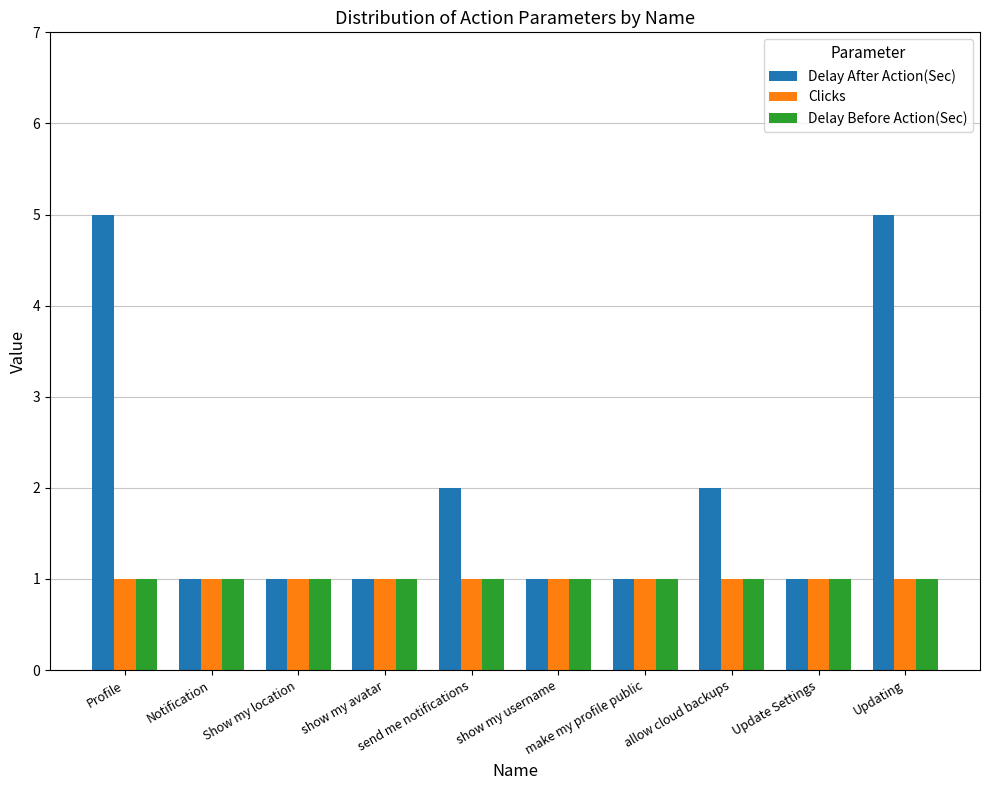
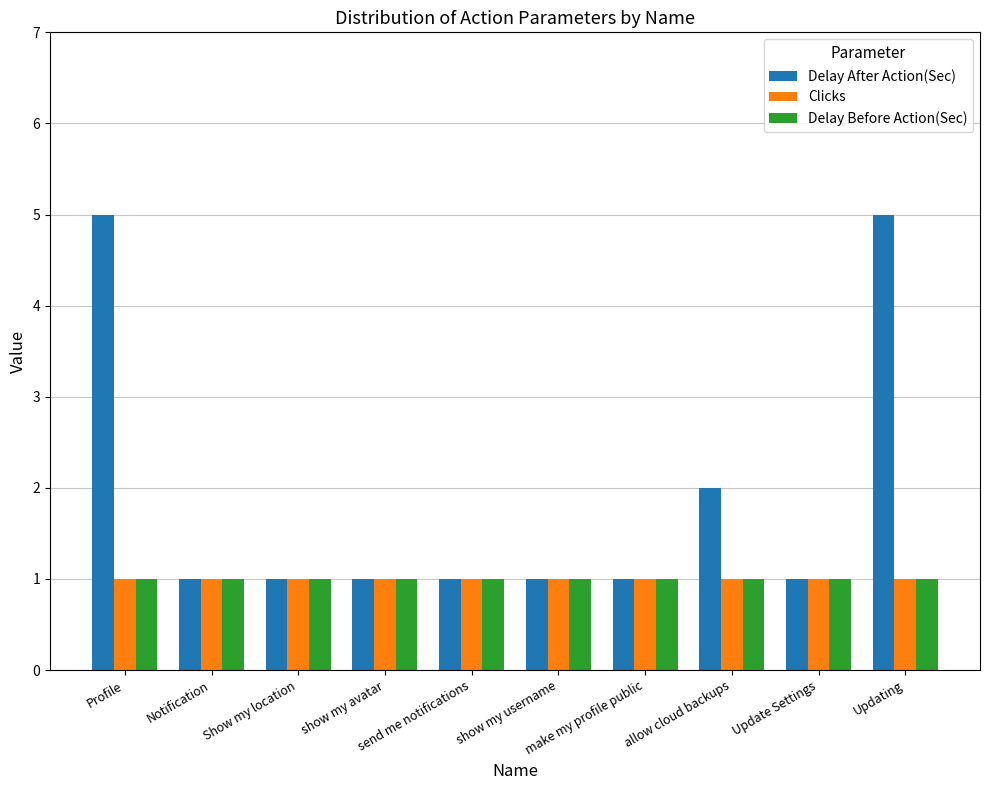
  {
    "Delay After Action(Sec)": {
      "Profile": 5,
      "Notification": 1,
      "Show my location": 1,
      "show my avatar": 1,
-     "send me notifications": 2,
+     "send me notifications": 1,
      "show my username": 1,
      "make my profile public": 1,
      "allow cloud backups": 2,
      "Update Settings": 1,
      "Updating": 5
    },
    "Clicks": {
      "Profile": 1,
      "Notification": 1,
      "Show my location": 1,
      "show my avatar": 1,
      "send me notifications": 1,
      "show my username": 1,
      "make my profile public": 1,
      "allow cloud backups": 1,
      "Update Settings": 1,
      "Updating": 1
    },
    "Delay Before Action(Sec)": {
      "Profile": 1,
      "Notification": 1,
      "Show my location": 1,
      "show my avatar": 1,
      "send me notifications": 1,
      "show my username": 1,
      "make my profile public": 1,
      "allow cloud backups": 1,
      "Update Settings": 1,
      "Updating": 1
    }
  }
